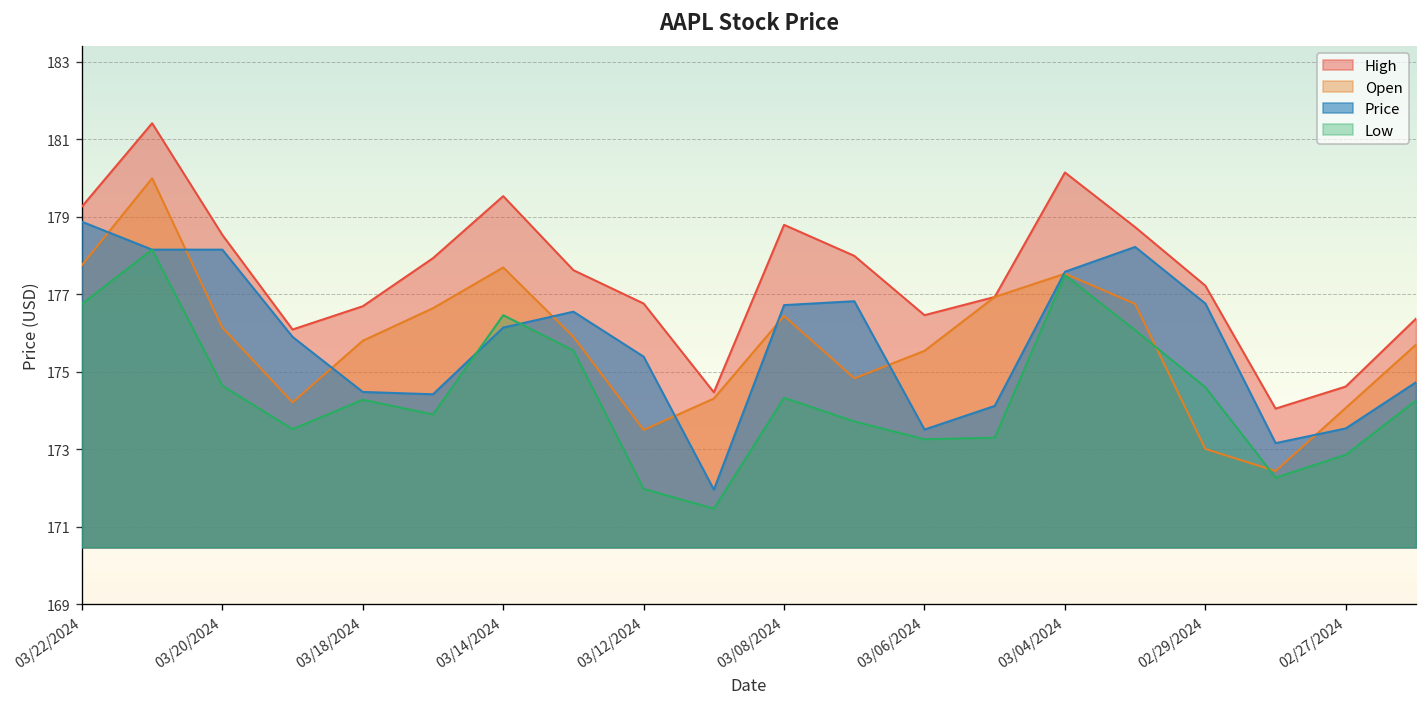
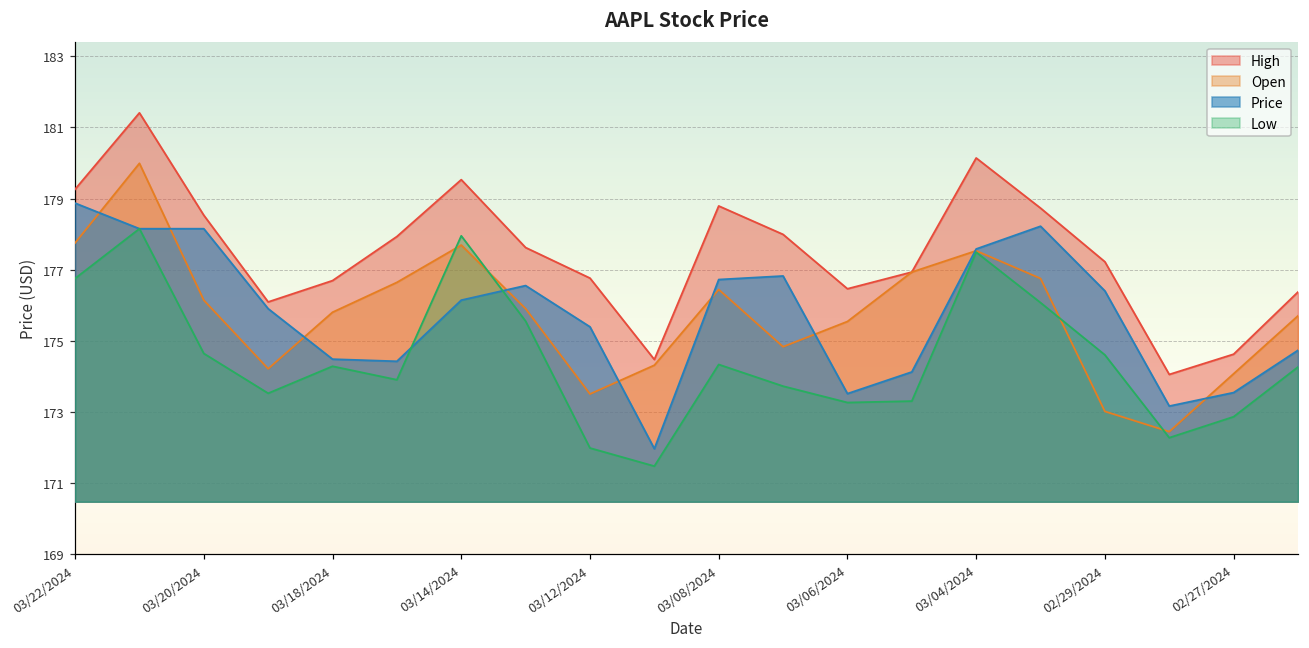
  {
    "Price": {
      "03/22/2024": 178.9,
      "03/20/2024": 178.2,
      "03/18/2024": 174.5,
      "03/14/2024": 176.1,
      "03/12/2024": 175.4,
      "03/08/2024": 176.7,
      "03/06/2024": 173.5,
-     "02/29/2024": 176.8,
+     "02/29/2024": 176.4,
      "02/27/2024": 173.5
    },
    "Low": {
      "03/22/2024": 176.8,
      "03/20/2024": 174.6,
      "03/18/2024": 174.3,
-     "03/14/2024": 176.5,
+     "03/14/2024": 178.0,
      "03/12/2024": 172.0,
      "03/08/2024": 174.3,
      "03/06/2024": 173.3,
      "02/29/2024": 174.6,
      "02/27/2024": 172.9
    }
  }
